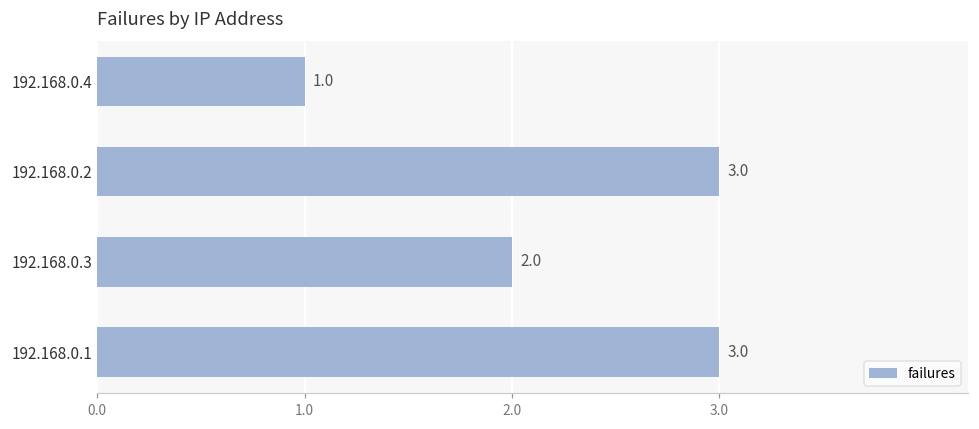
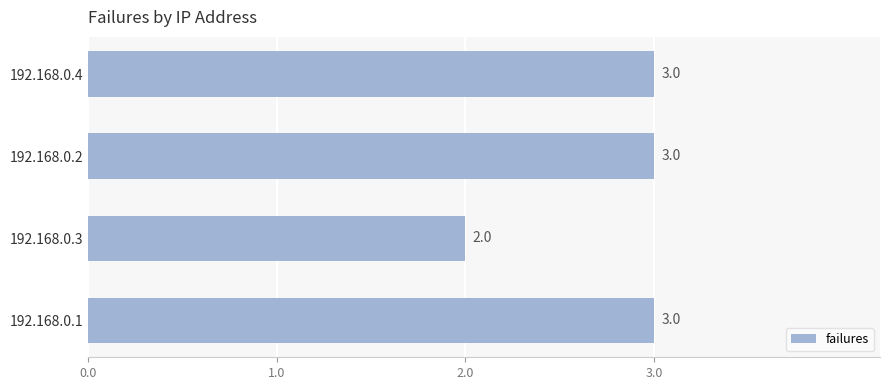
  {
-   "192.168.0.4": 1.0,
+   "192.168.0.4": 3.0,
    "192.168.0.2": 3.0,
    "192.168.0.3": 2.0,
    "192.168.0.1": 3.0
  }
